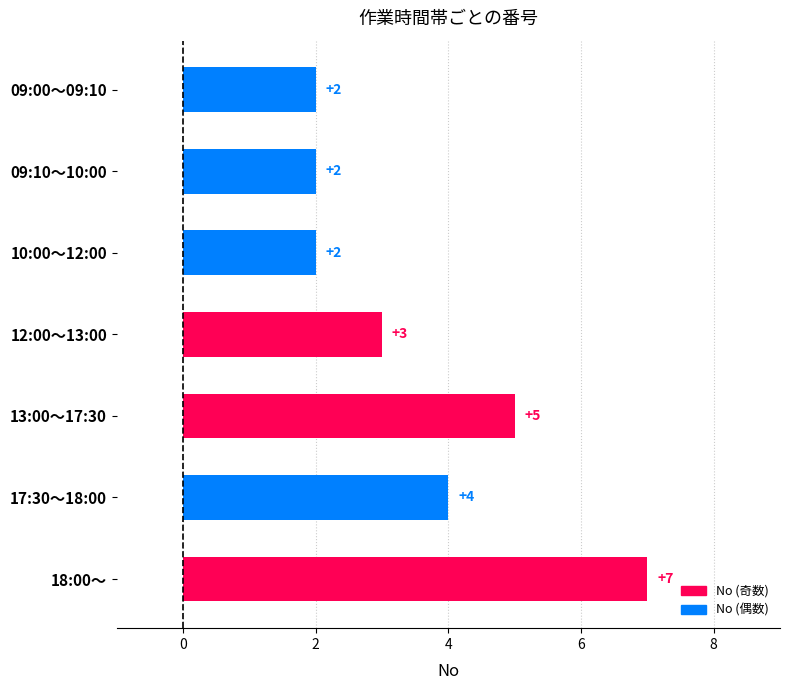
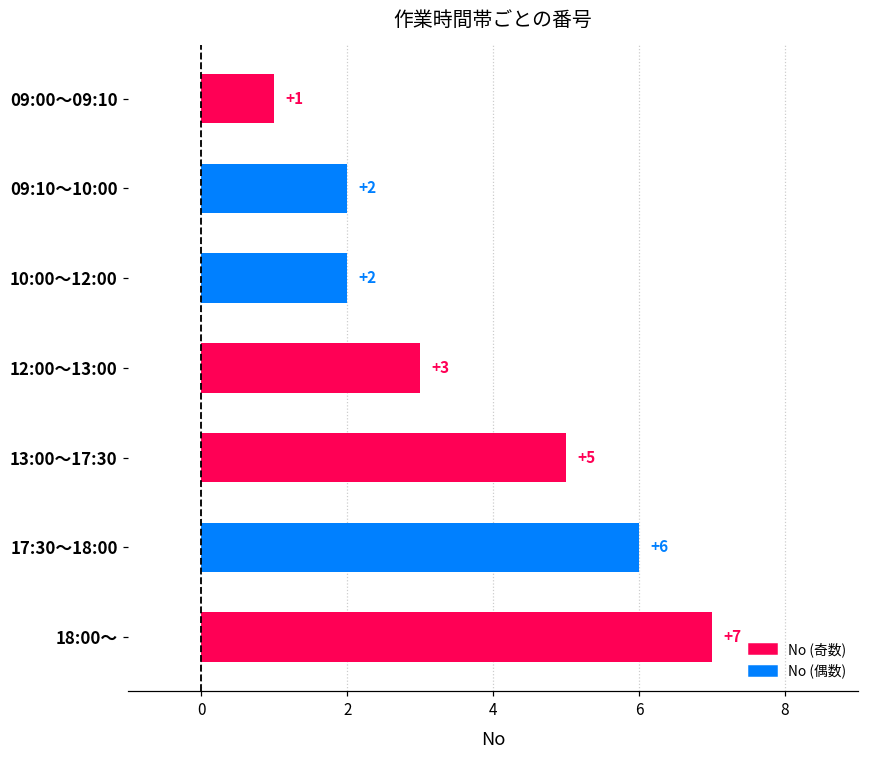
  {
-   "09:00〜09:10": "+2",
+   "09:00〜09:10": "+1",
    "09:10〜10:00": "+2",
    "10:00〜12:00": "+2",
    "12:00〜13:00": "+3",
    "13:00〜17:30": "+5",
-   "17:30〜18:00": "+4",
+   "17:30〜18:00": "+6",
    "18:00〜": "+7"
  }
